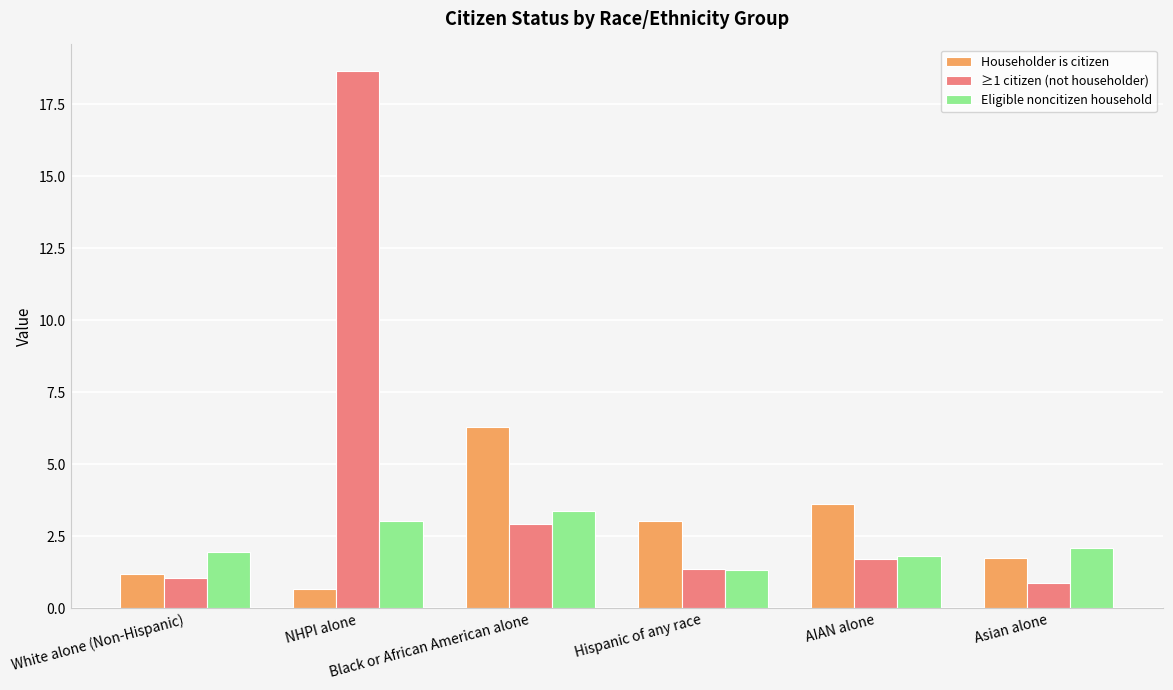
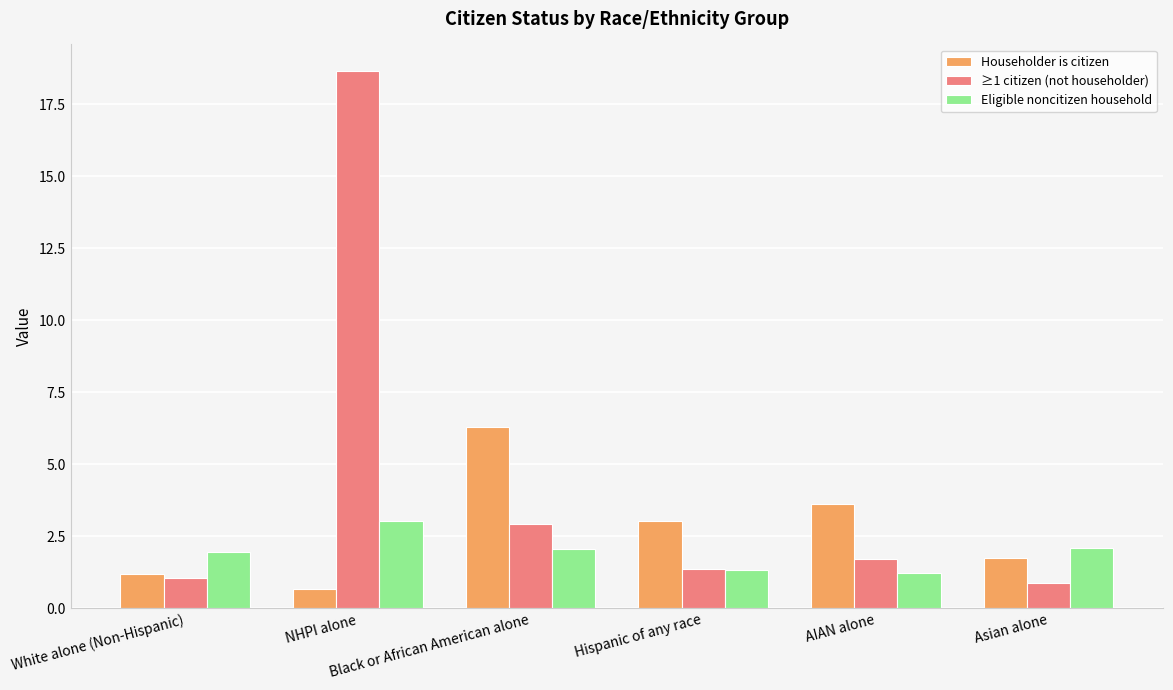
  {
    "Eligible noncitizen household": {
      "White alone (Non-Hispanic)": 1.9,
      "NHPI alone": 3.0,
-     "Black or African American alone": 3.4,
+     "Black or African American alone": 2.0,
      "Hispanic of any race": 1.3,
-     "AIAN alone": 1.8,
+     "AIAN alone": 1.2,
      "Asian alone": 2.1
    }
  }
